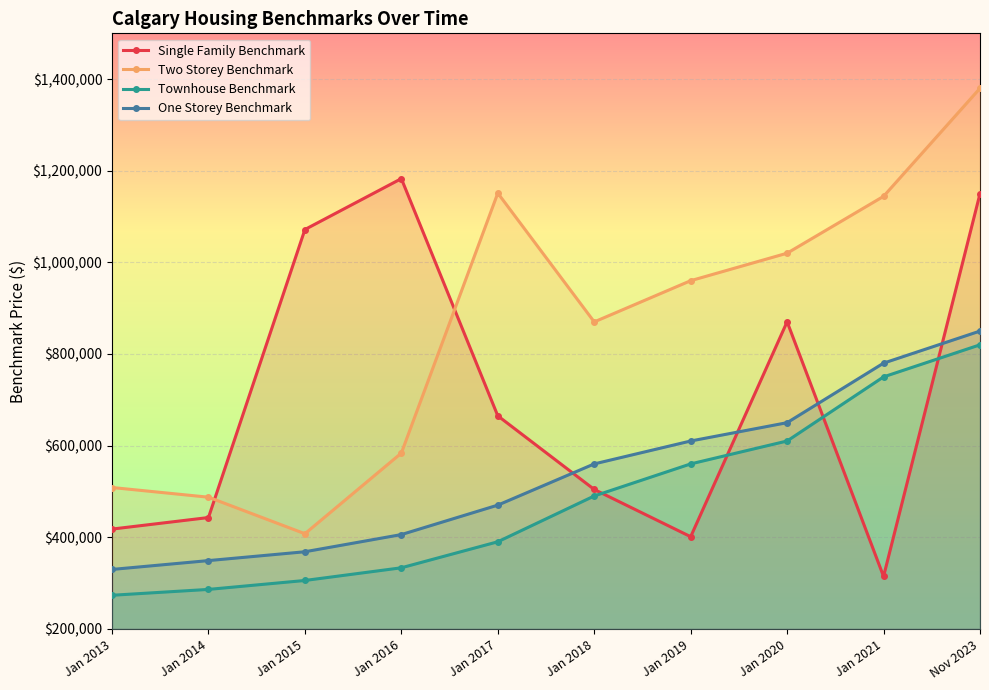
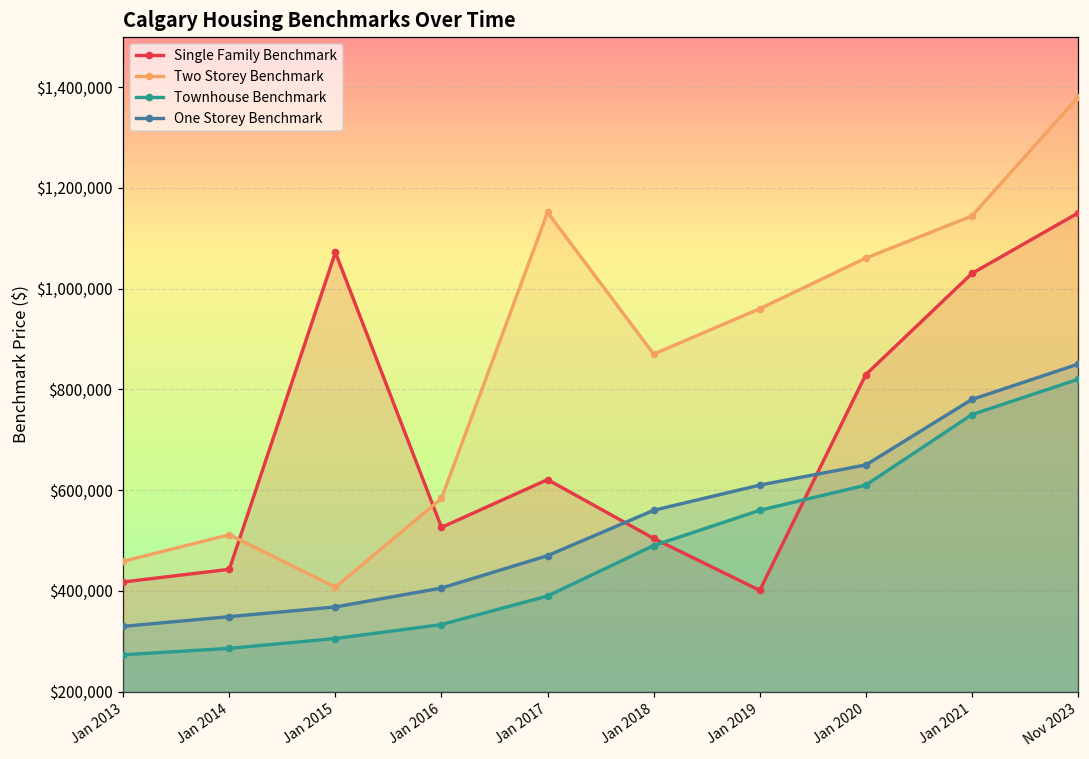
  {
    "Single Family Benchmark": {
      "Jan 2013": "$420,000",
      "Jan 2014": "$440,000",
      "Jan 2015": "$1,070,000",
-     "Jan 2016": "$1,180,000",
-     "Jan 2017": "$660,000",
+     "Jan 2016": "$530,000",
+     "Jan 2017": "$620,000",
      "Jan 2018": "$500,000",
      "Jan 2019": "$400,000",
-     "Jan 2020": "$870,000",
-     "Jan 2021": "$310,000",
+     "Jan 2020": "$830,000",
+     "Jan 2021": "$1,030,000",
      "Nov 2023": "$1,150,000"
    },
    "Two Storey Benchmark": {
-     "Jan 2013": "$510,000",
-     "Jan 2014": "$490,000",
+     "Jan 2013": "$460,000",
+     "Jan 2014": "$510,000",
      "Jan 2015": "$410,000",
      "Jan 2016": "$580,000",
      "Jan 2017": "$1,150,000",
      "Jan 2018": "$870,000",
      "Jan 2019": "$960,000",
-     "Jan 2020": "$1,020,000",
+     "Jan 2020": "$1,060,000",
      "Jan 2021": "$1,140,000",
      "Nov 2023": "$1,380,000"
    }
  }
